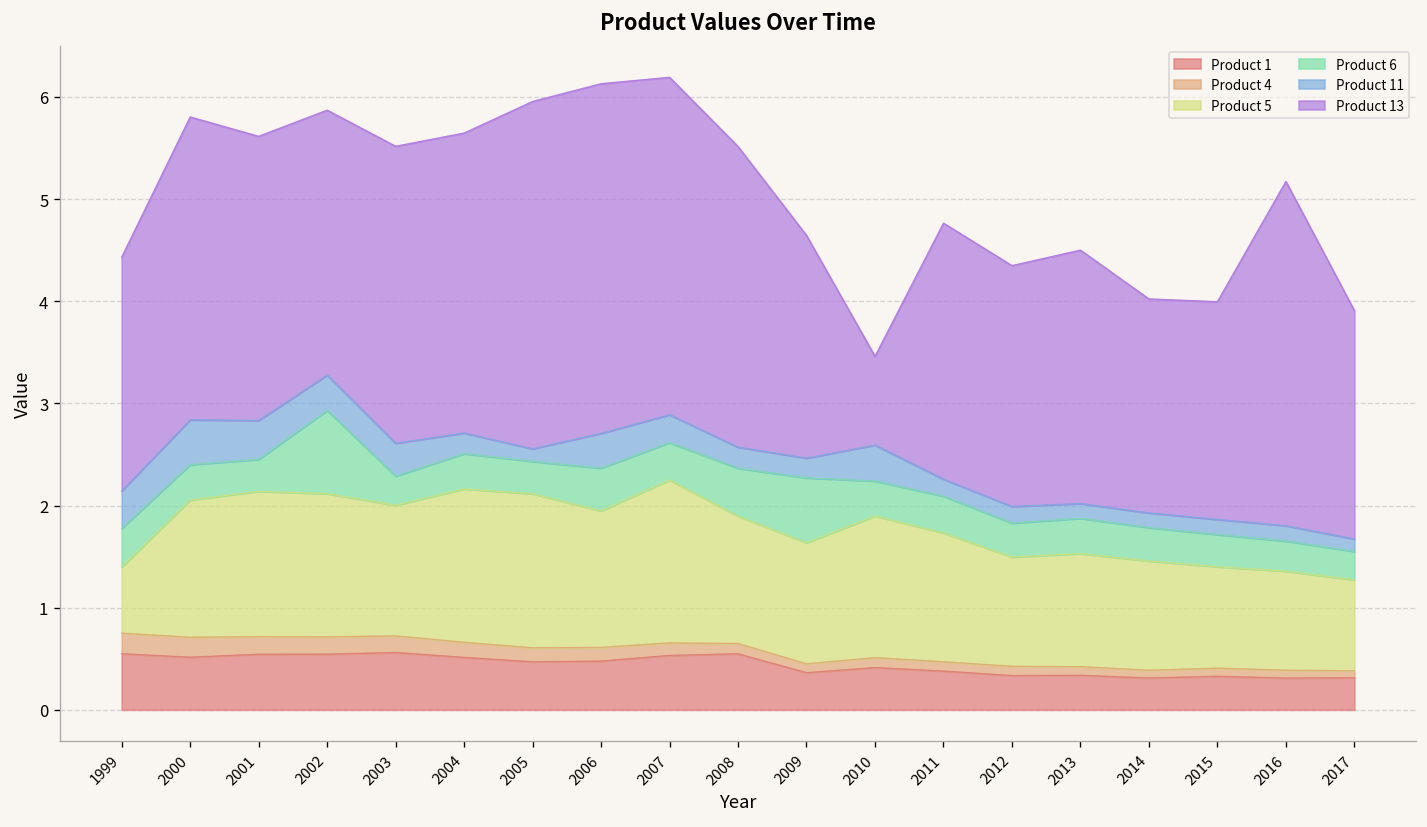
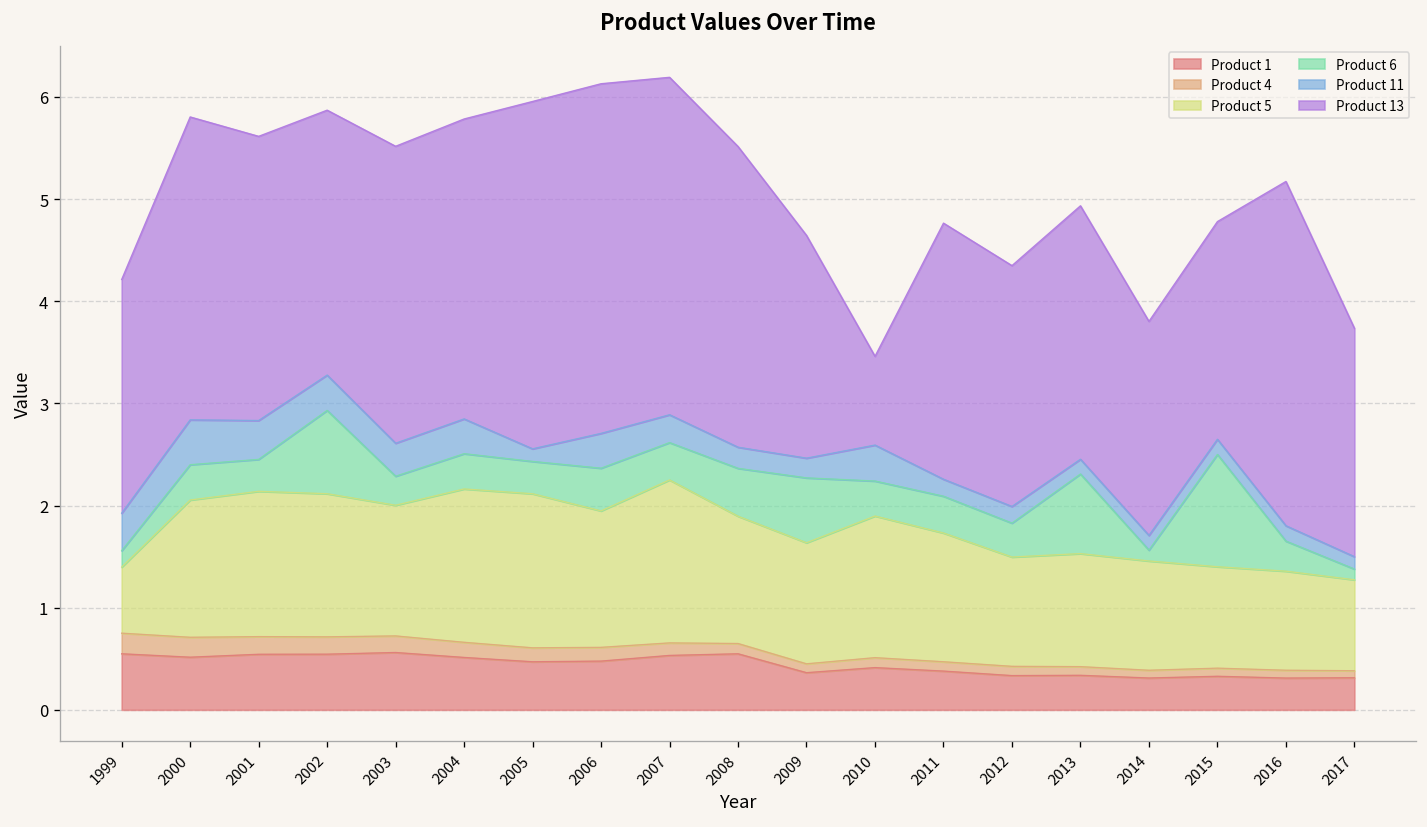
  {
    "Product 6": {
-     "1999": 0.4,
+     "1999": 0.2,
      "2000": 0.3,
      "2001": 0.3,
      "2002": 0.8,
      "2003": 0.3,
      "2004": 0.3,
      "2005": 0.3,
      "2006": 0.4,
      "2007": 0.4,
      "2008": 0.5,
      "2009": 0.6,
      "2010": 0.3,
      "2011": 0.4,
      "2012": 0.3,
-     "2013": 0.3,
-     "2014": 0.3,
-     "2015": 0.3,
+     "2013": 0.8,
+     "2014": 0.1,
+     "2015": 1.1,
      "2016": 0.3,
-     "2017": 0.3
+     "2017": 0.1
    },
    "Product 11": {
      "1999": 0.4,
      "2000": 0.4,
      "2001": 0.4,
      "2002": 0.3,
      "2003": 0.3,
-     "2004": 0.2,
+     "2004": 0.3,
      "2005": 0.1,
      "2006": 0.3,
      "2007": 0.3,
      "2008": 0.2,
      "2009": 0.2,
      "2010": 0.4,
      "2011": 0.2,
      "2012": 0.2,
      "2013": 0.1,
      "2014": 0.1,
      "2015": 0.1,
      "2016": 0.2,
      "2017": 0.1
    },
    "Product 13": {
      "1999": 2.3,
      "2000": 3.0,
      "2001": 2.8,
      "2002": 2.6,
      "2003": 2.9,
      "2004": 2.9,
      "2005": 3.4,
      "2006": 3.4,
      "2007": 3.3,
      "2008": 2.9,
      "2009": 2.2,
      "2010": 0.9,
      "2011": 2.5,
      "2012": 2.4,
      "2013": 2.5,
      "2014": 2.1,
      "2015": 2.1,
      "2016": 3.4,
      "2017": 2.2
    }
  }
